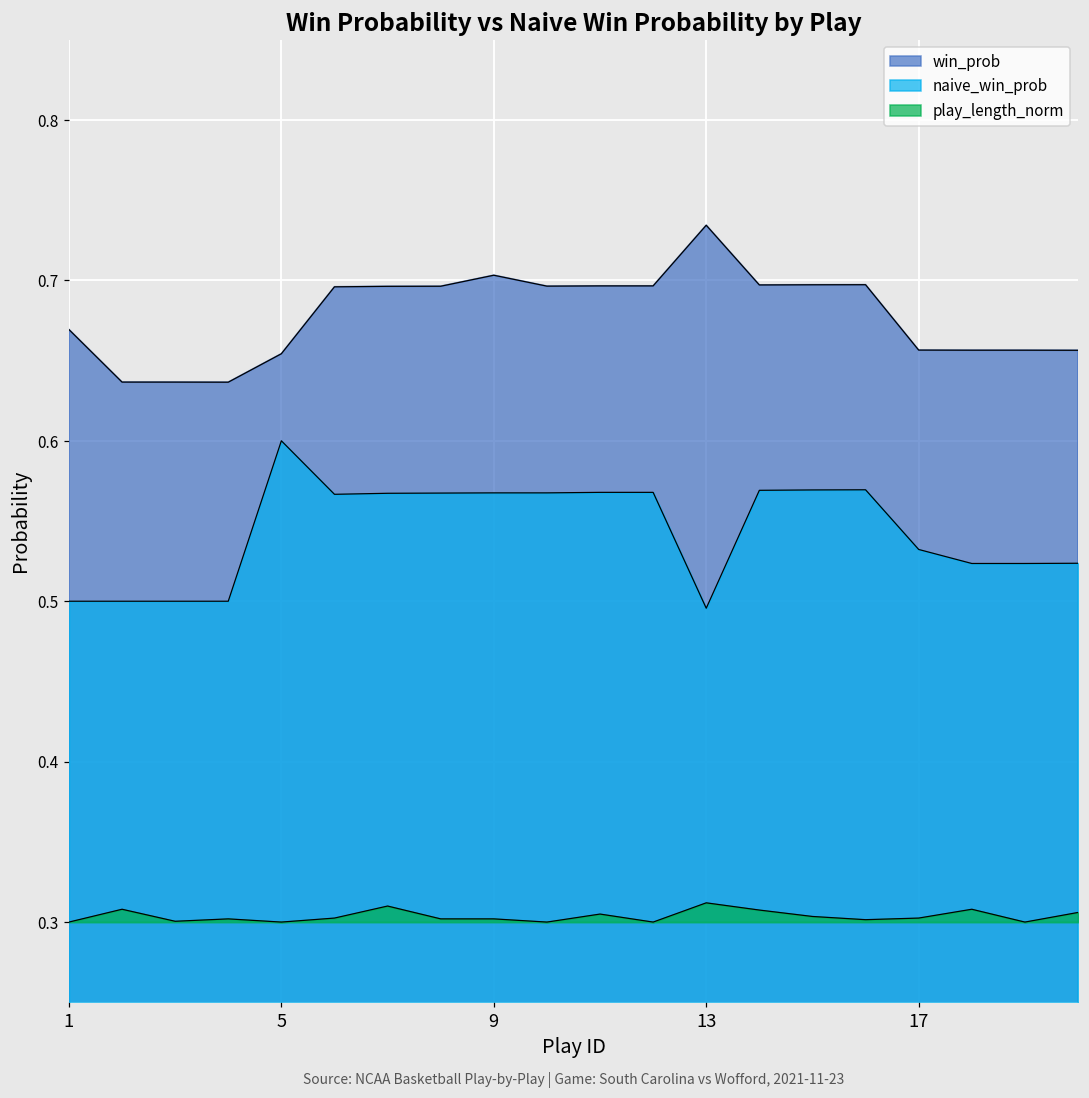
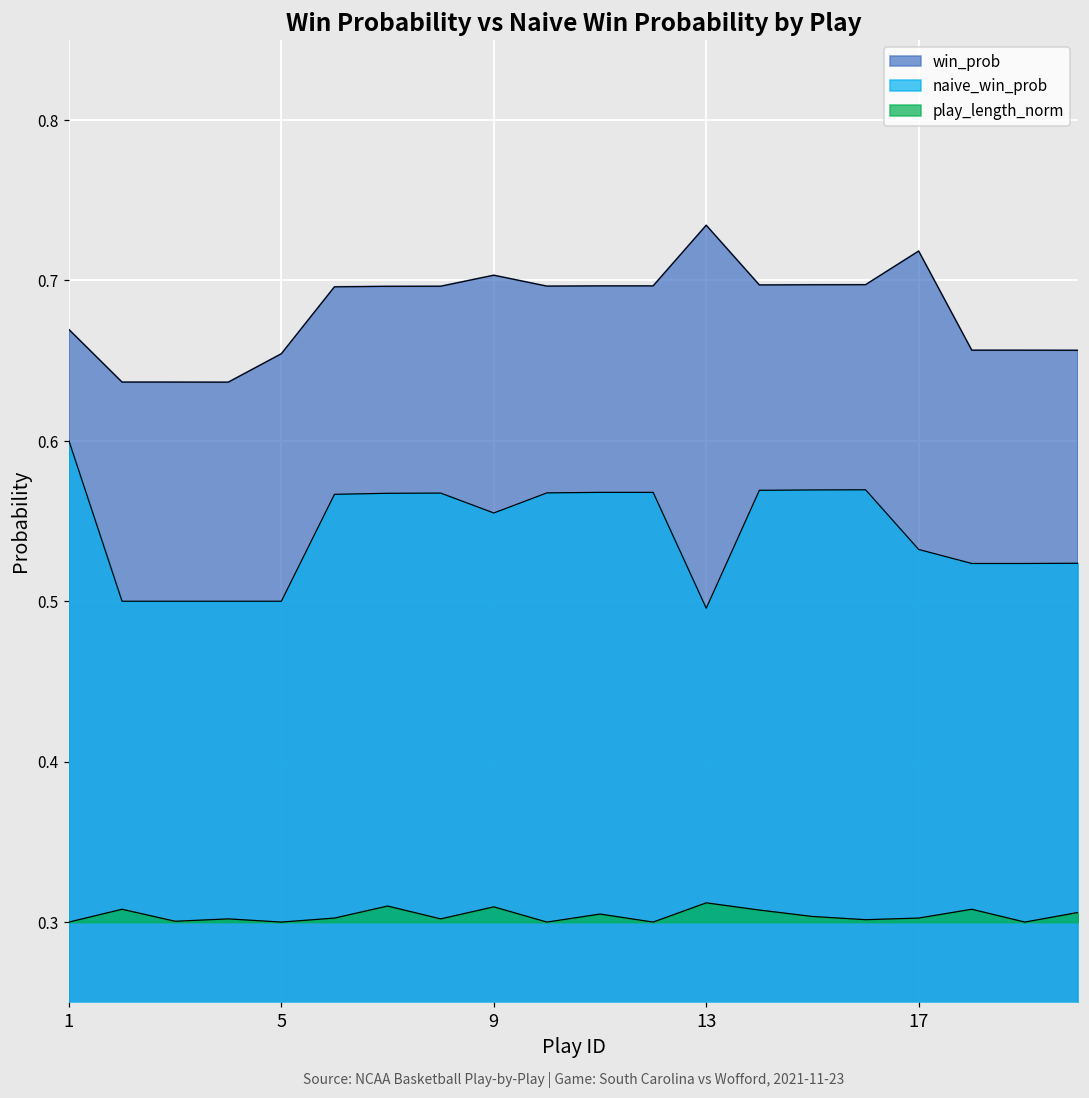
  {
    "win_prob": {
      "1": 0.669,
      "5": 0.654,
      "9": 0.703,
      "13": 0.734,
-     "17": 0.657
+     "17": 0.718
    },
    "naive_win_prob": {
-     "1": 0.5,
-     "5": 0.6,
-     "9": 0.568,
+     "1": 0.6,
+     "5": 0.5,
+     "9": 0.555,
      "13": 0.496,
      "17": 0.532
    },
    "play_length_norm": {
-     "9": 0.302,
+     "9": 0.310,
      "13": 0.312,
      "17": 0.303
    }
  }
